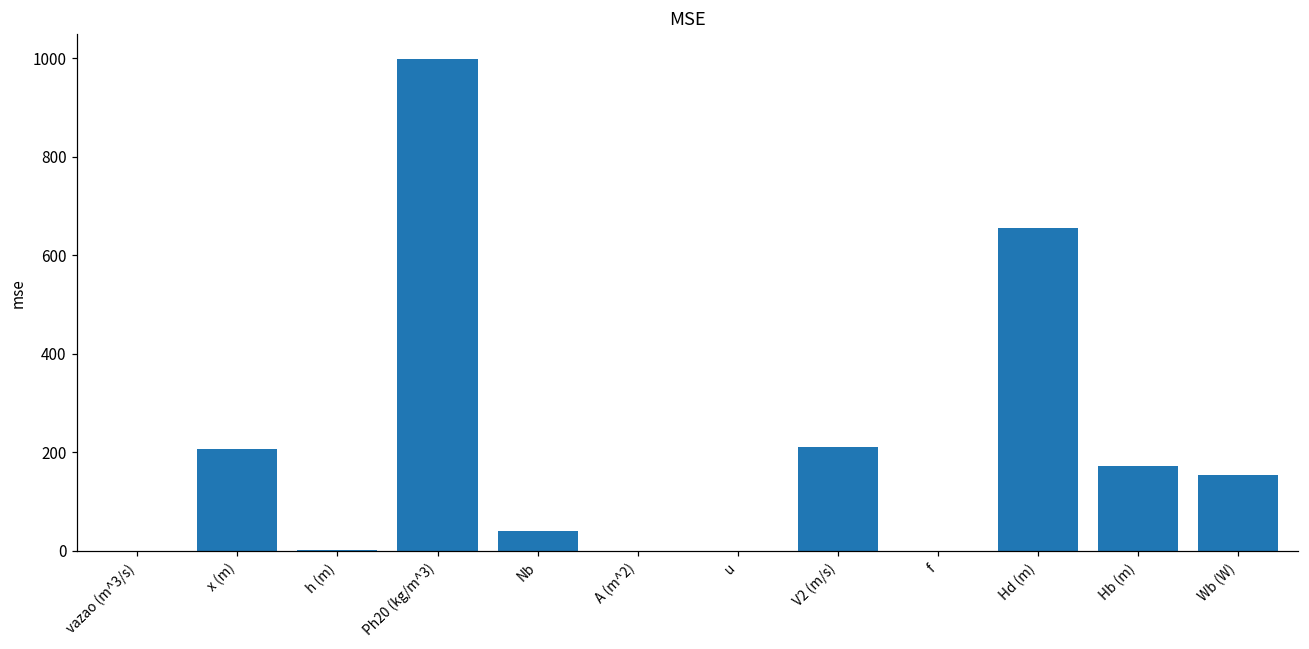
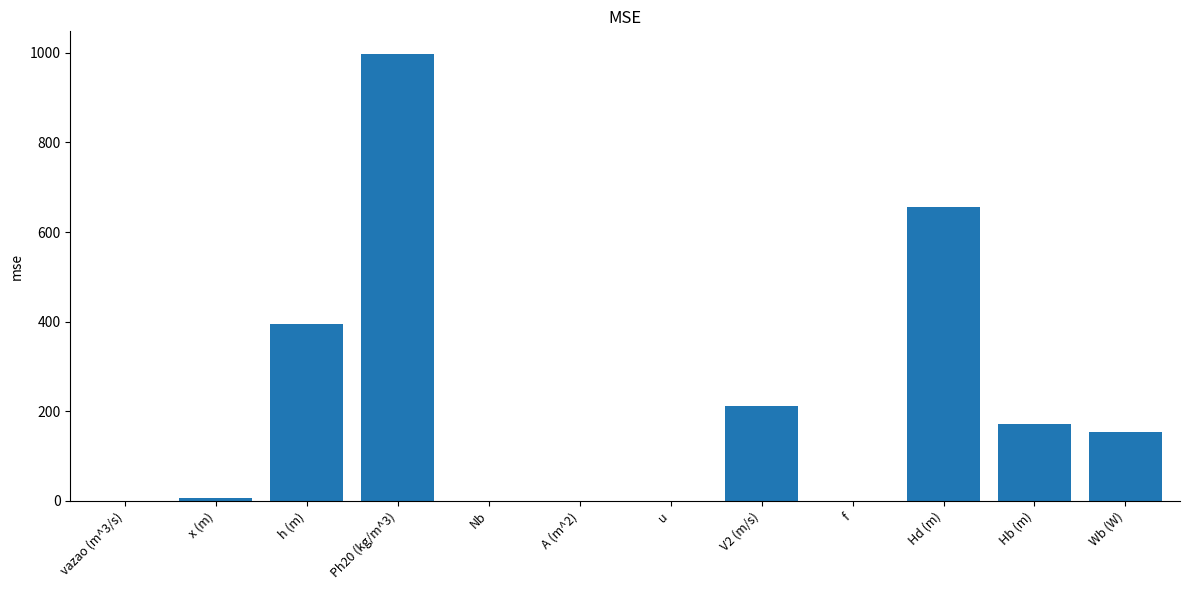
  {
-   "x (m)": 210,
-   "h (m)": 0,
+   "x (m)": 10,
+   "h (m)": 400,
    "Ph20 (kg/m^3)": 1000,
-   "Nb": 40,
+   "Nb": 0,
    "V2 (m/s)": 210,
    "Hd (m)": 660,
    "Hb (m)": 170,
    "Wb (W)": 150
  }
